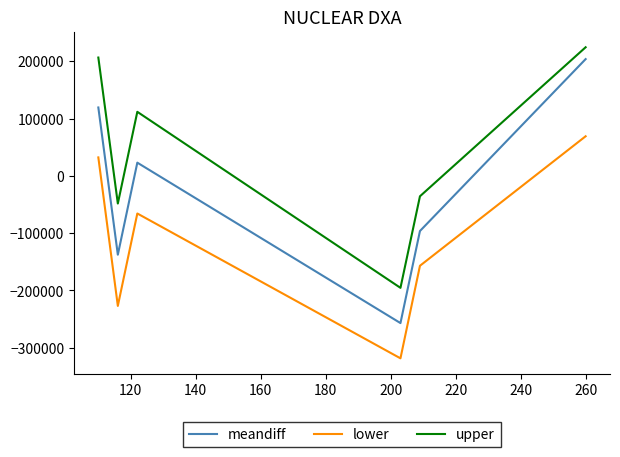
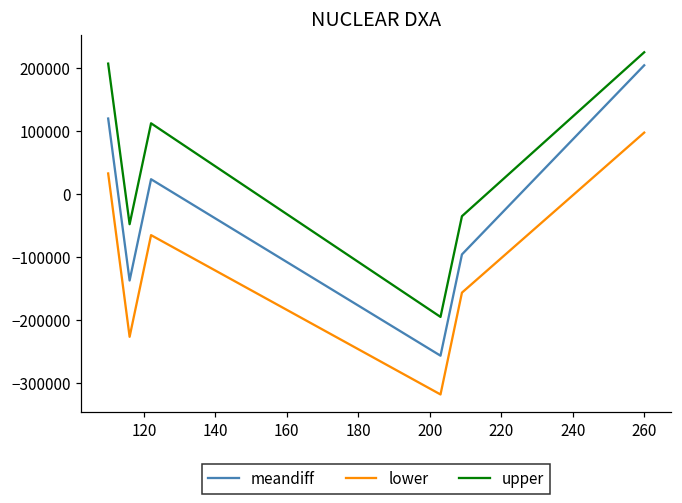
  {
    "meandiff": {
      "260": 200000
    },
    "lower": {
-     "260": 70000
+     "260": 100000
    },
    "upper": {
      "260": 220000
    }
  }
